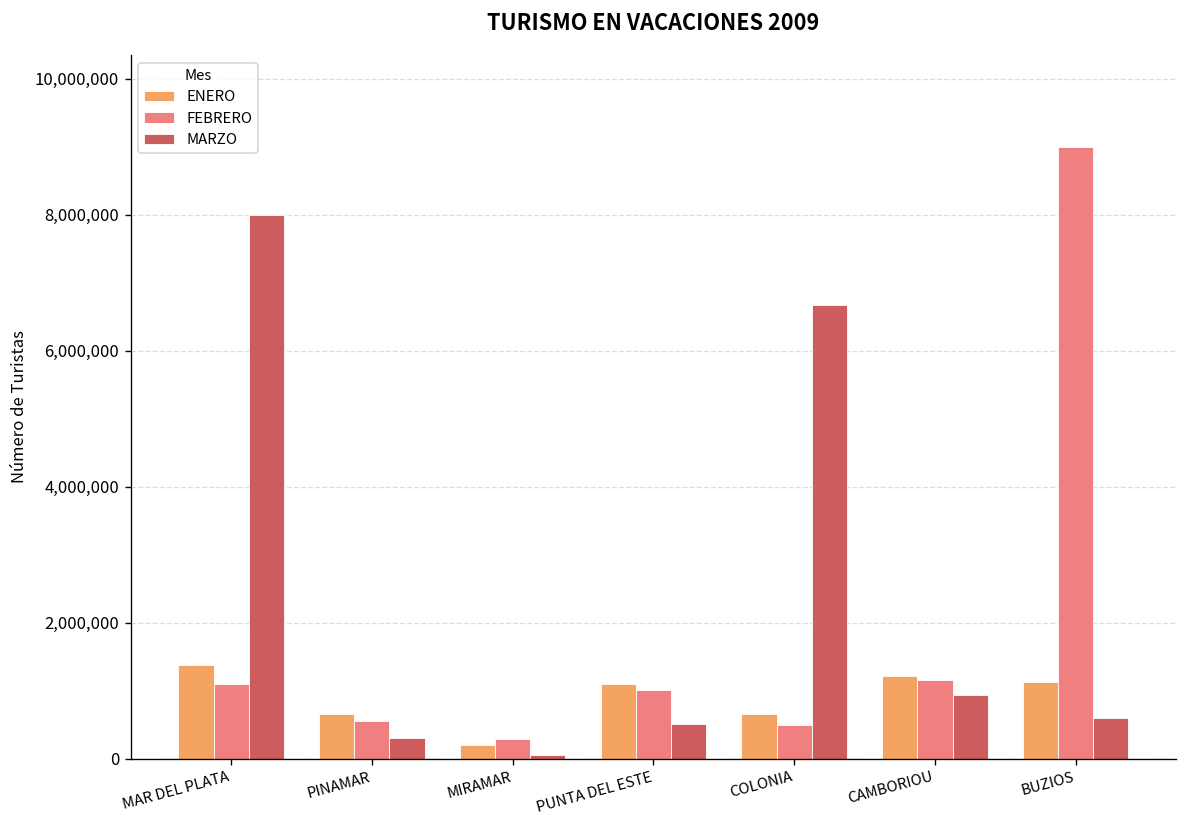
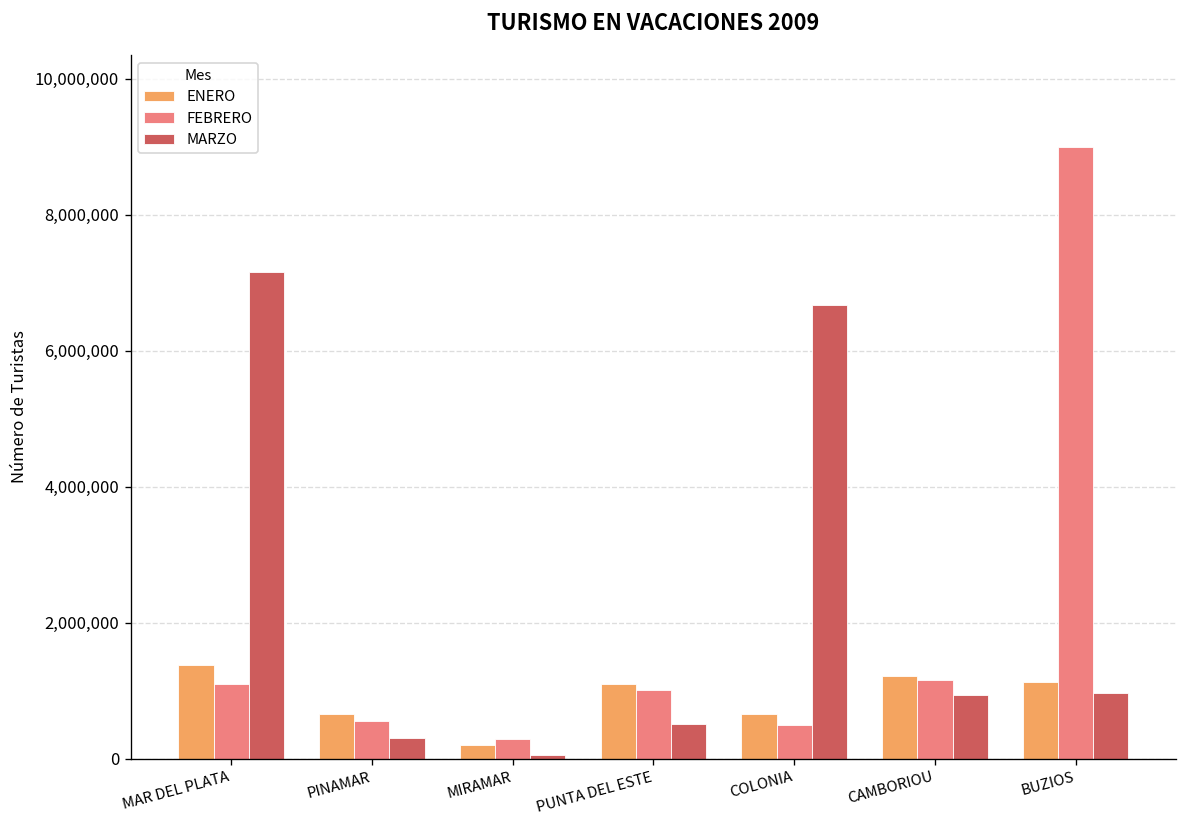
  {
    "MARZO": {
-     "MAR DEL PLATA": "8,000,000",
+     "MAR DEL PLATA": "7,200,000",
      "PINAMAR": "300,000",
      "MIRAMAR": "100,000",
      "PUNTA DEL ESTE": "500,000",
      "COLONIA": "6,700,000",
      "CAMBORIOU": "900,000",
-     "BUZIOS": "600,000"
+     "BUZIOS": "1,000,000"
    }
  }
